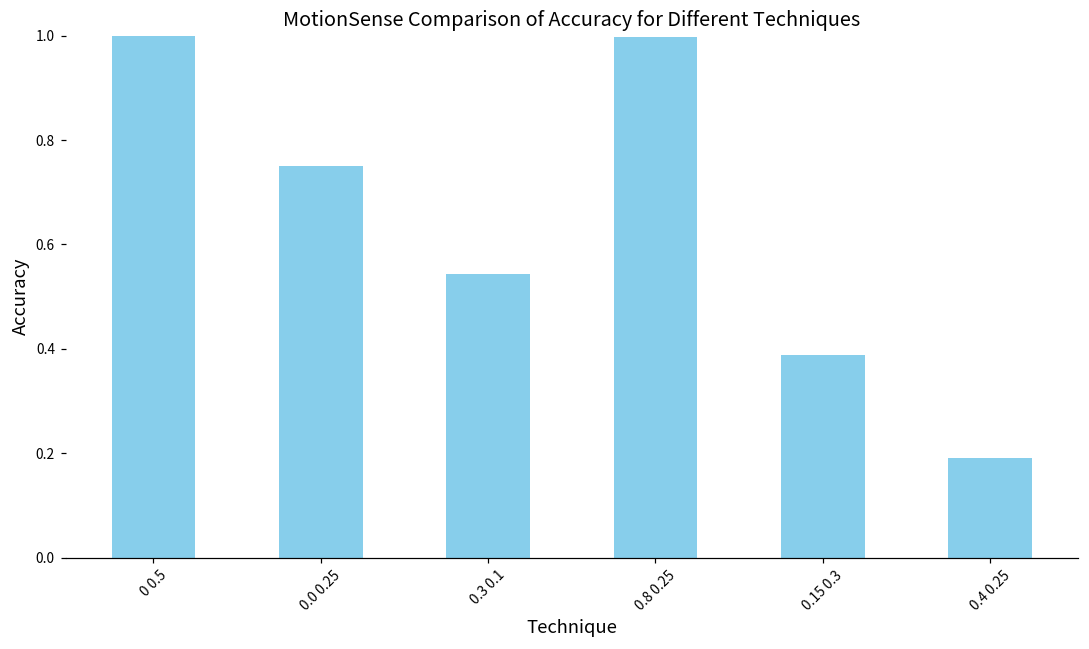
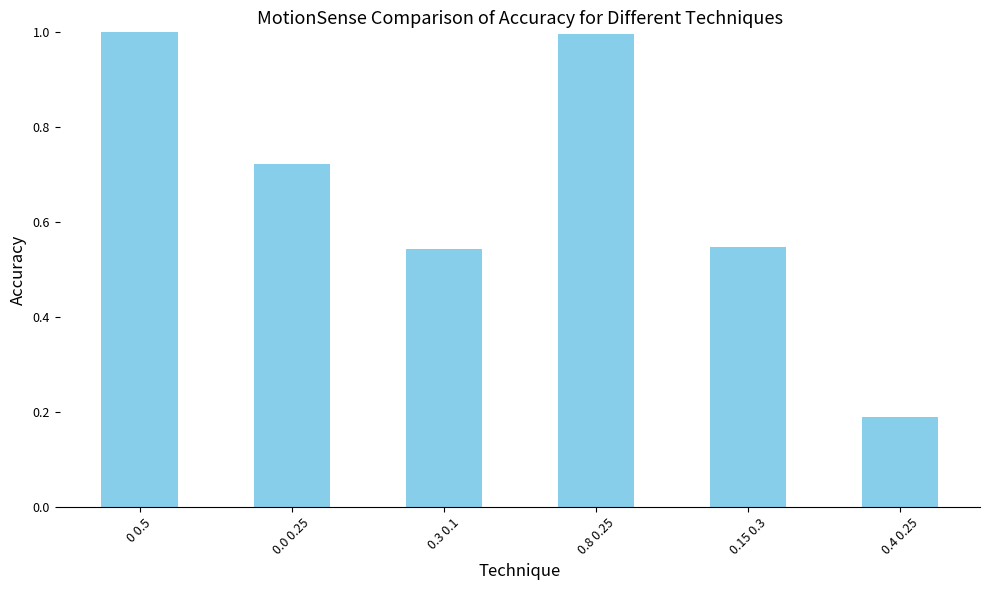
  {
    "0 0.5": 1.00,
-   "0.0 0.25": 0.75,
+   "0.0 0.25": 0.72,
    "0.3 0.1": 0.54,
    "0.8 0.25": 1.00,
-   "0.15 0.3": 0.39,
+   "0.15 0.3": 0.55,
    "0.4 0.25": 0.19
  }
